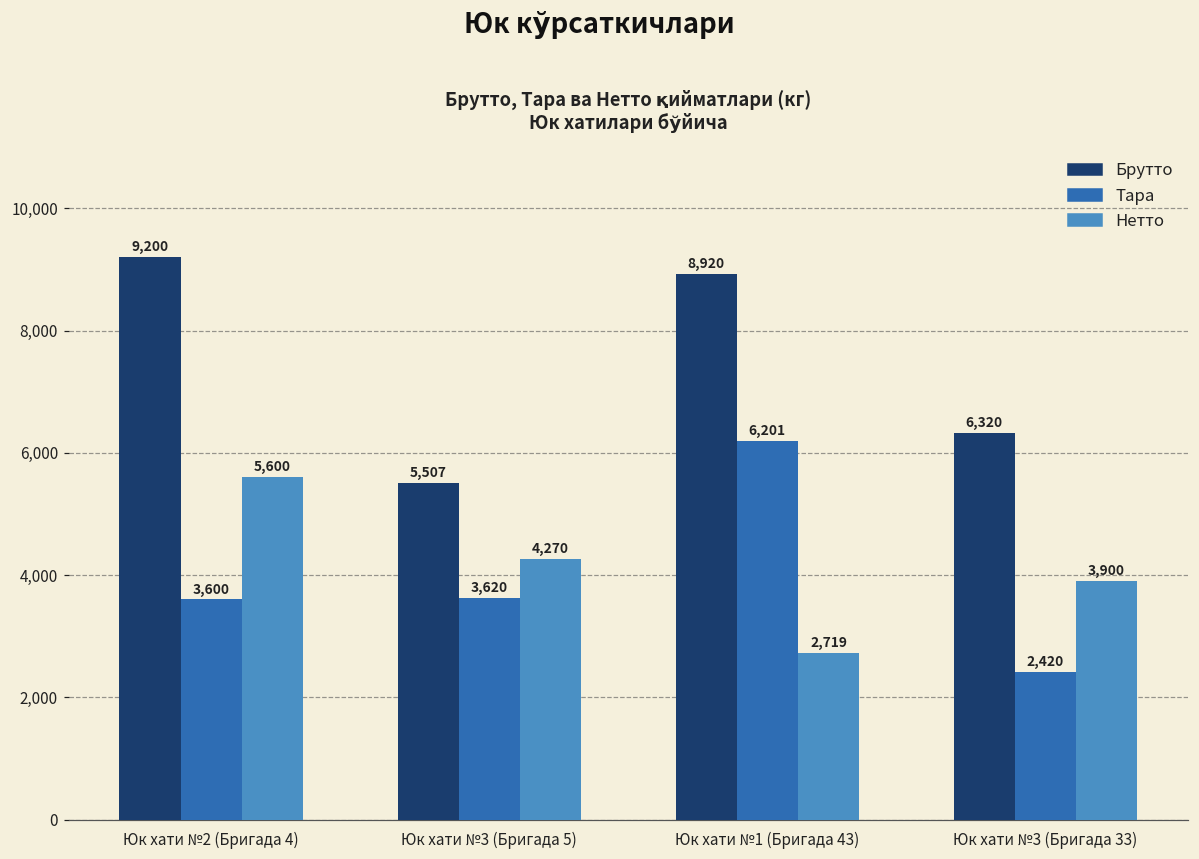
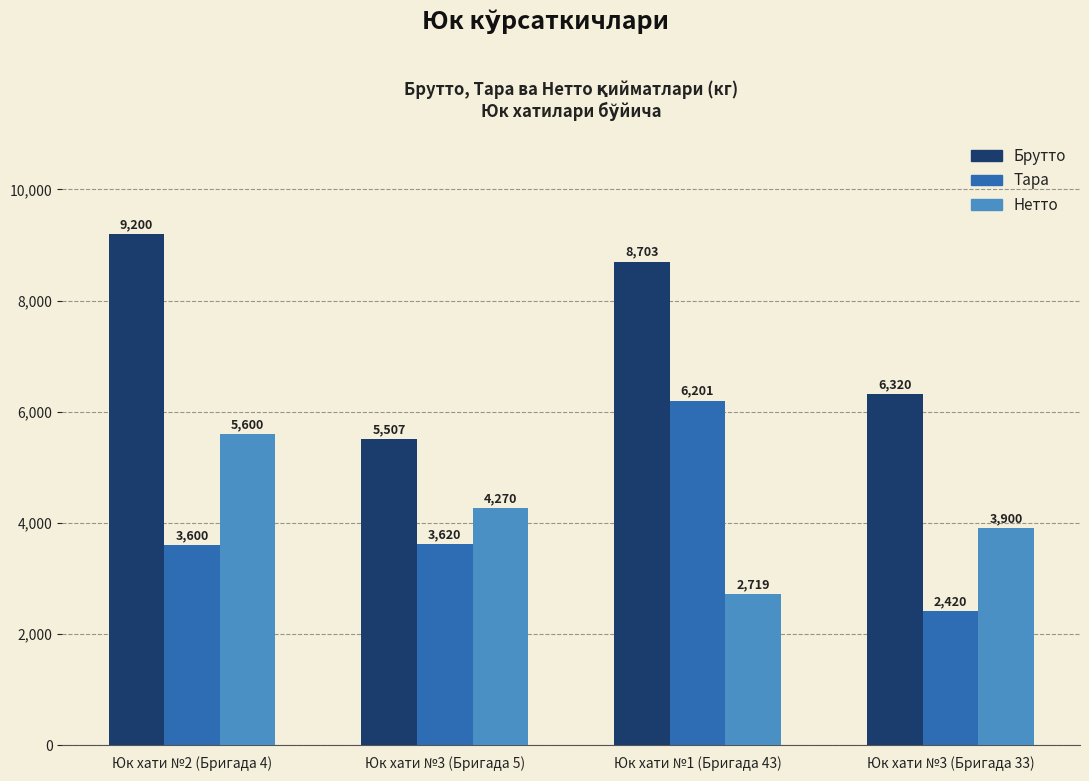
  {
    "Брутто": {
      "Юк хати №2 (Бригада 4)": "9,200",
      "Юк хати №3 (Бригада 5)": "5,507",
-     "Юк хати №1 (Бригада 43)": "8,920",
+     "Юк хати №1 (Бригада 43)": "8,703",
      "Юк хати №3 (Бригада 33)": "6,320"
    }
  }
